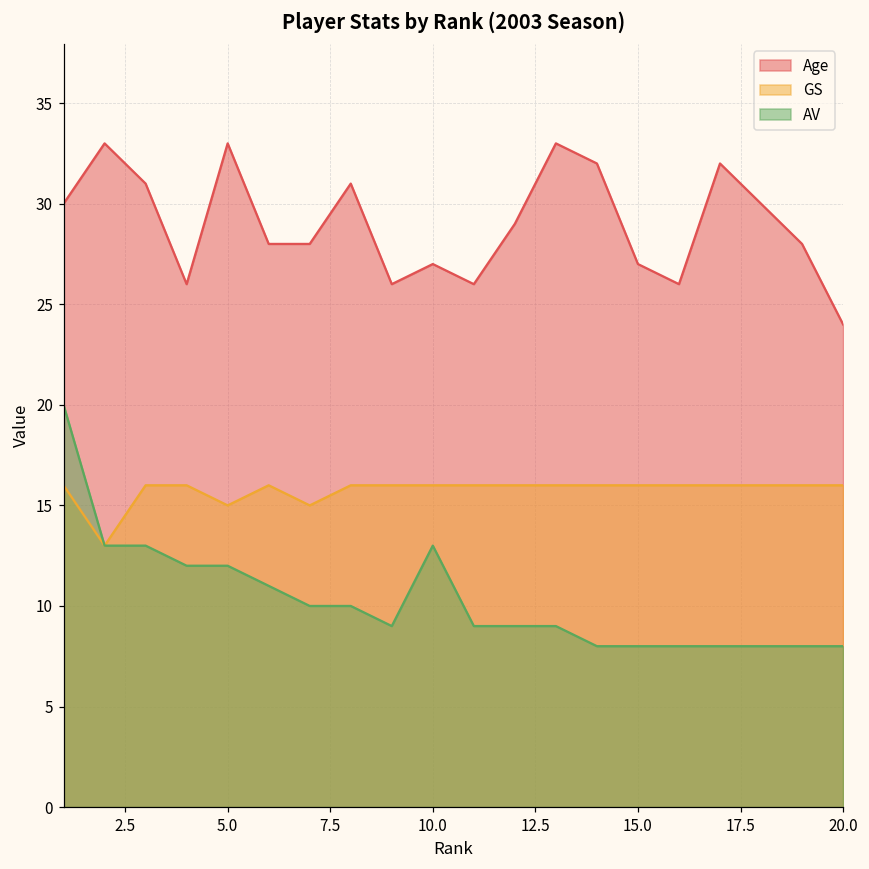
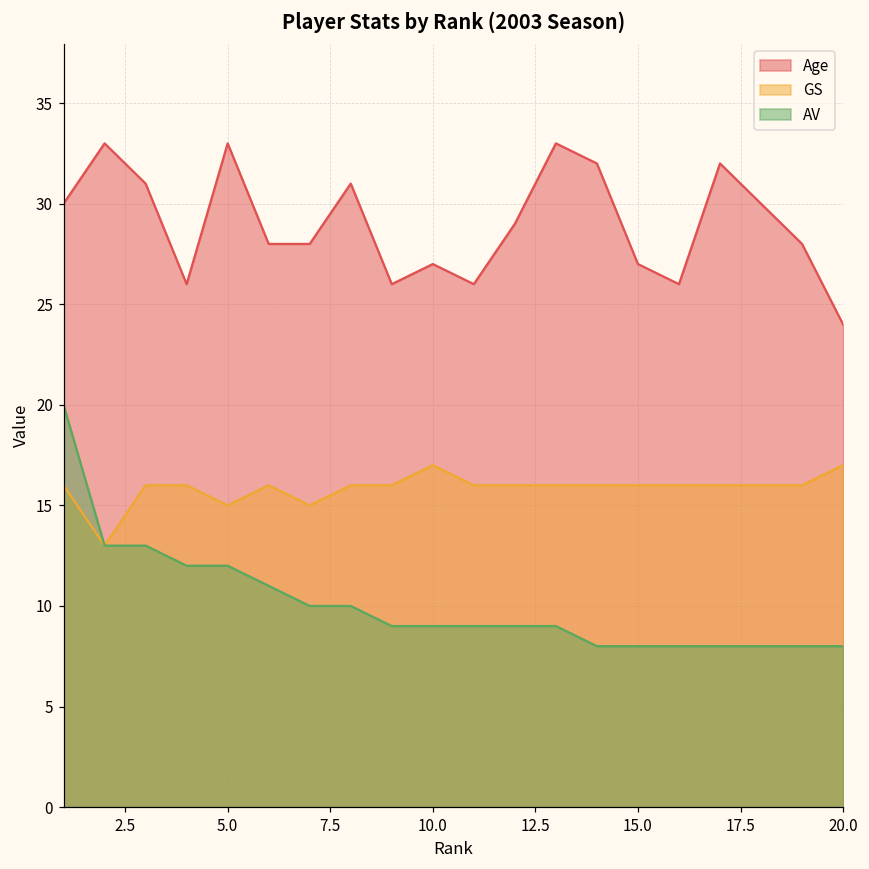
  {
    "Age": {
      "5.0": 33,
      "10.0": 27,
      "15.0": 27,
      "20.0": 24
    },
    "GS": {
      "5.0": 15,
-     "10.0": 16,
+     "10.0": 17,
      "15.0": 16,
-     "20.0": 16
+     "20.0": 17
    },
    "AV": {
      "5.0": 12,
-     "10.0": 13,
+     "10.0": 9,
      "15.0": 8,
      "20.0": 8
    }
  }
